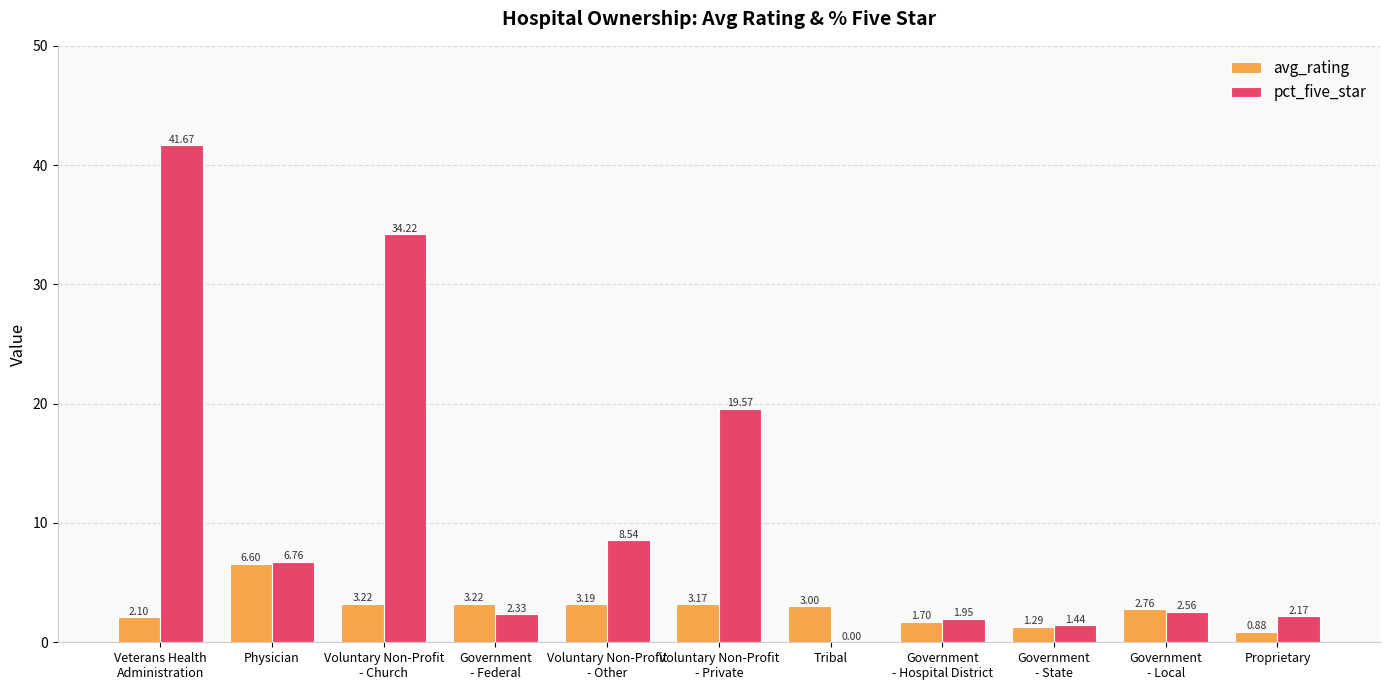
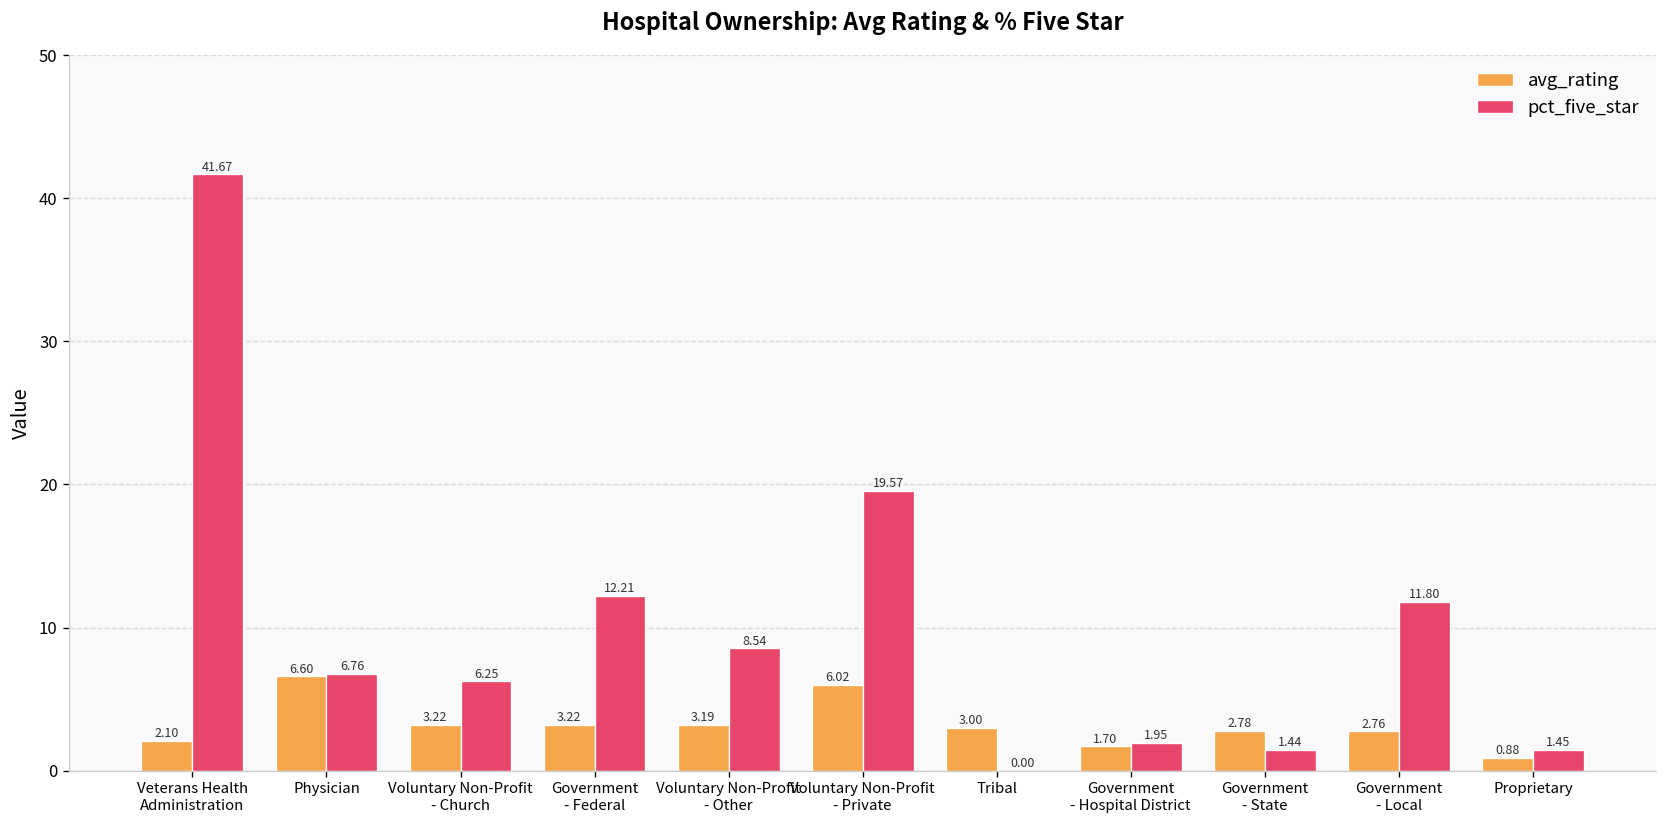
  {
    "avg_rating": {
      "Veterans Health Administration": 2.10,
      "Physician": 6.60,
      "Voluntary Non-Profit - Church": 3.22,
      "Government - Federal": 3.22,
      "Voluntary Non-Profit - Other": 3.19,
-     "Voluntary Non-Profit - Private": 3.17,
+     "Voluntary Non-Profit - Private": 6.02,
      "Tribal": 3.00,
      "Government - Hospital District": 1.70,
-     "Government - State": 1.29,
+     "Government - State": 2.78,
      "Government - Local": 2.76,
      "Proprietary": 0.88
    },
    "pct_five_star": {
      "Veterans Health Administration": 41.67,
      "Physician": 6.76,
-     "Voluntary Non-Profit - Church": 34.22,
-     "Government - Federal": 2.33,
+     "Voluntary Non-Profit - Church": 6.25,
+     "Government - Federal": 12.21,
      "Voluntary Non-Profit - Other": 8.54,
      "Voluntary Non-Profit - Private": 19.57,
      "Tribal": 0.00,
      "Government - Hospital District": 1.95,
      "Government - State": 1.44,
-     "Government - Local": 2.56,
-     "Proprietary": 2.17
+     "Government - Local": 11.80,
+     "Proprietary": 1.45
    }
  }
